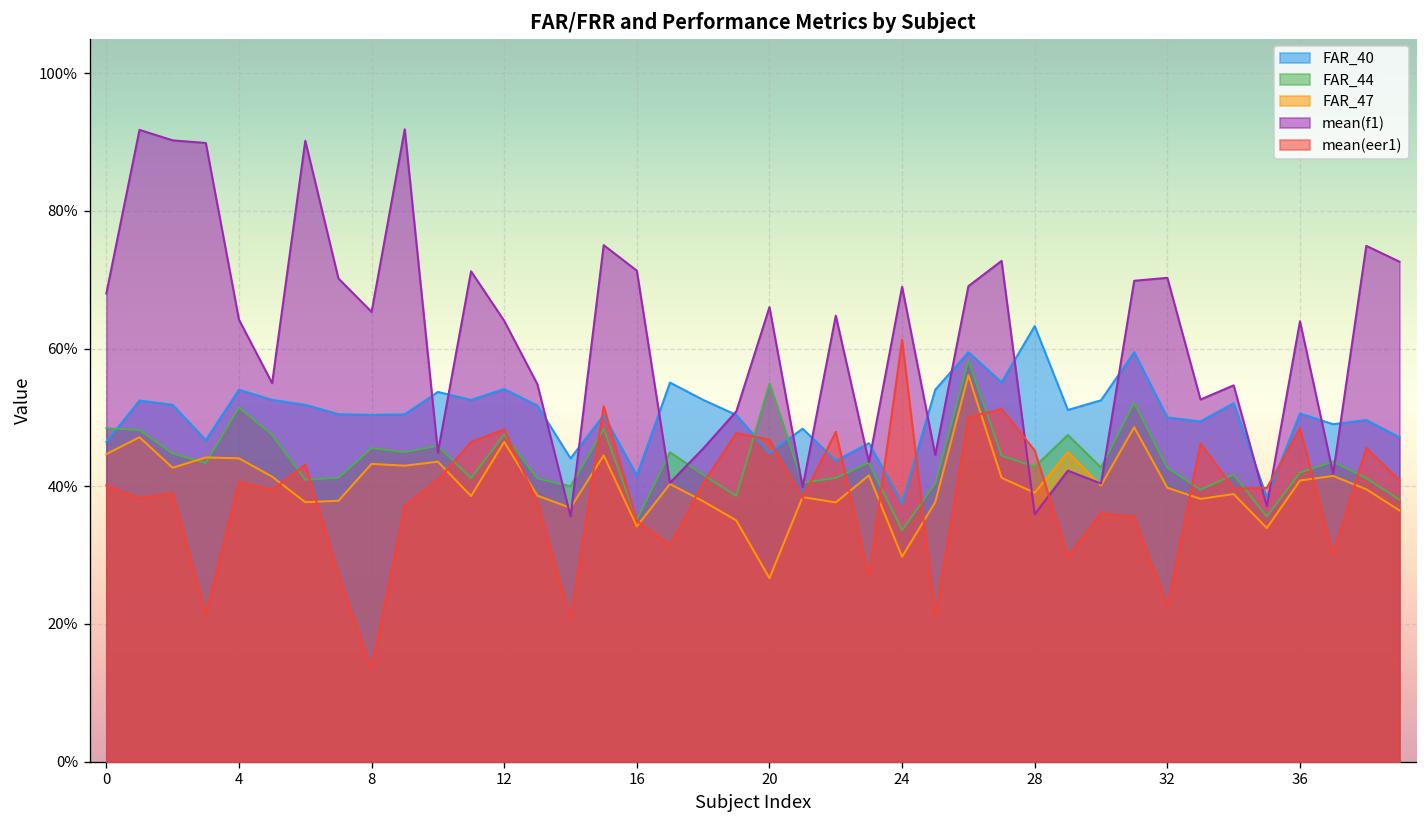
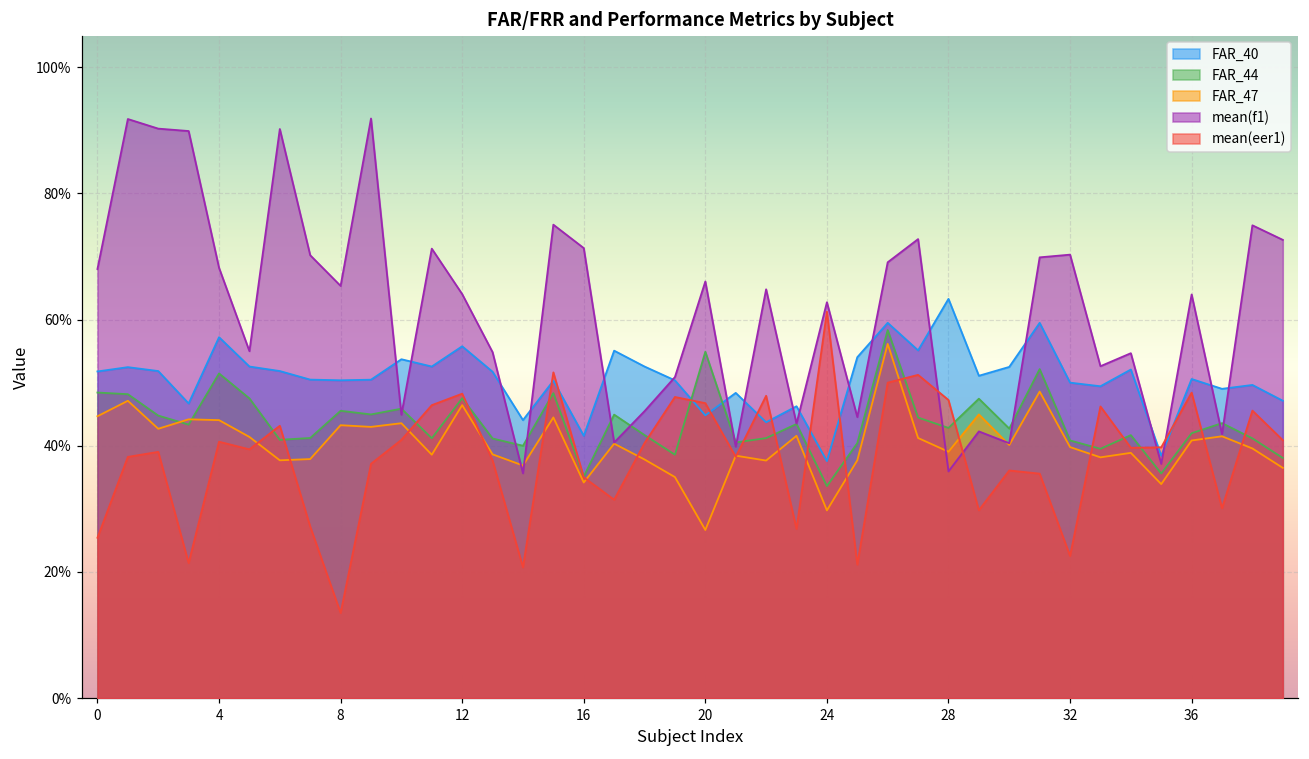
  {
    "FAR_40": {
-     "0": "46%",
-     "4": "54%",
+     "0": "52%",
+     "4": "57%",
      "8": "50%",
-     "12": "54%",
+     "12": "56%",
      "16": "42%",
      "20": "45%",
      "24": "38%",
      "28": "63%",
      "32": "50%",
      "36": "51%"
    },
    "FAR_44": {
      "0": "48%",
      "4": "51%",
      "8": "46%",
      "12": "48%",
      "20": "55%",
      "24": "34%",
      "28": "43%",
-     "32": "43%",
+     "32": "41%",
      "36": "42%"
    },
    "FAR_47": {
      "0": "45%",
      "4": "44%",
      "8": "43%",
      "12": "46%",
      "16": "34%",
      "20": "27%",
      "24": "30%",
      "28": "39%",
      "32": "40%",
      "36": "41%"
    },
    "mean(f1)": {
      "0": "68%",
-     "4": "64%",
+     "4": "68%",
      "8": "65%",
      "12": "64%",
      "16": "71%",
      "20": "66%",
-     "24": "69%",
+     "24": "63%",
      "28": "36%",
      "32": "70%",
      "36": "64%"
    },
    "mean(eer1)": {
-     "0": "40%",
+     "0": "25%",
      "4": "41%",
      "8": "14%",
      "12": "48%",
      "20": "47%",
      "24": "61%",
-     "28": "45%",
+     "28": "47%",
      "32": "23%",
      "36": "48%"
    }
  }
